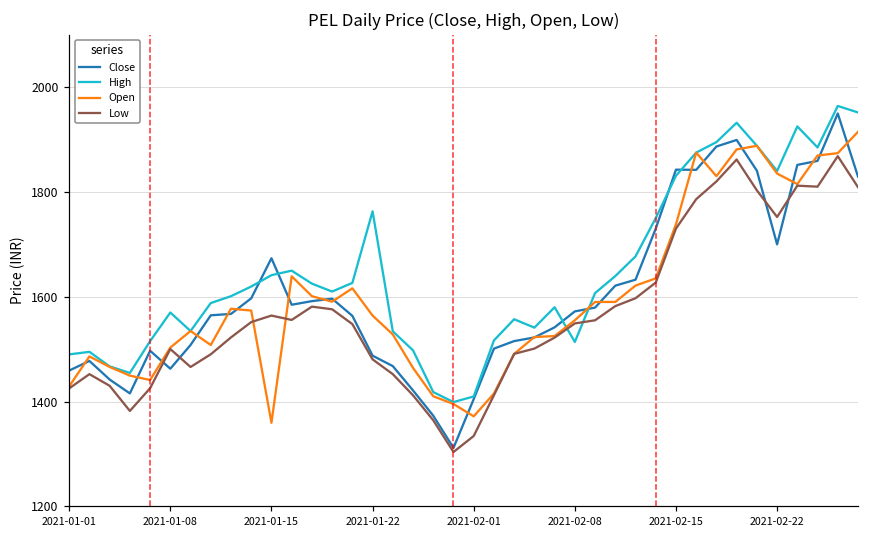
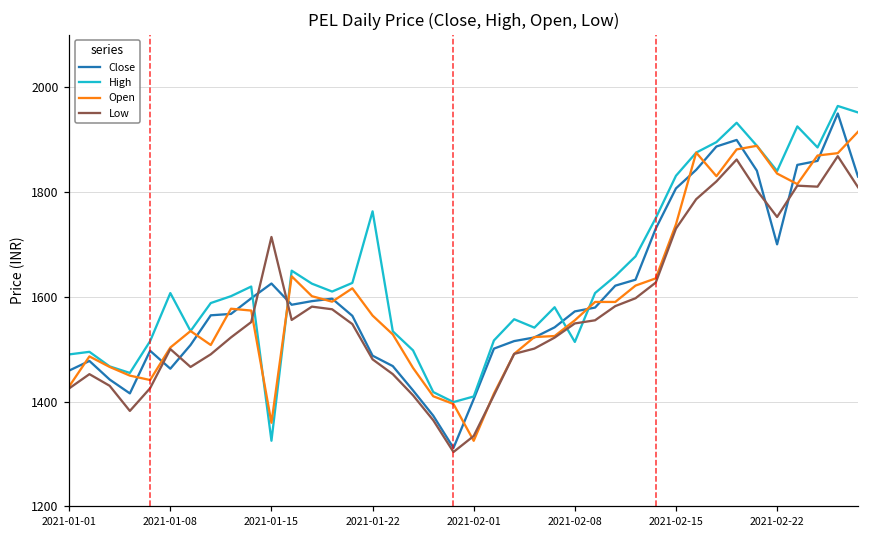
  {
    "Close": {
      "2021-01-01": 1460,
      "2021-01-08": 1460,
-     "2021-01-15": 1670,
+     "2021-01-15": 1630,
      "2021-01-22": 1490,
      "2021-02-08": 1570,
-     "2021-02-15": 1840,
+     "2021-02-15": 1810,
      "2021-02-22": 1700
    },
    "High": {
      "2021-01-01": 1490,
-     "2021-01-08": 1570,
-     "2021-01-15": 1640,
+     "2021-01-08": 1610,
+     "2021-01-15": 1330,
      "2021-01-22": 1760,
      "2021-02-08": 1510,
      "2021-02-15": 1830
    },
    "Open": {
      "2021-01-15": 1360,
      "2021-01-22": 1560,
-     "2021-02-01": 1370,
+     "2021-02-01": 1330,
      "2021-02-08": 1560,
      "2021-02-15": 1740
    },
    "Low": {
-     "2021-01-15": 1560,
+     "2021-01-15": 1710,
      "2021-01-22": 1480,
      "2021-02-01": 1330,
      "2021-02-08": 1550,
      "2021-02-15": 1730,
      "2021-02-22": 1750
    }
  }
